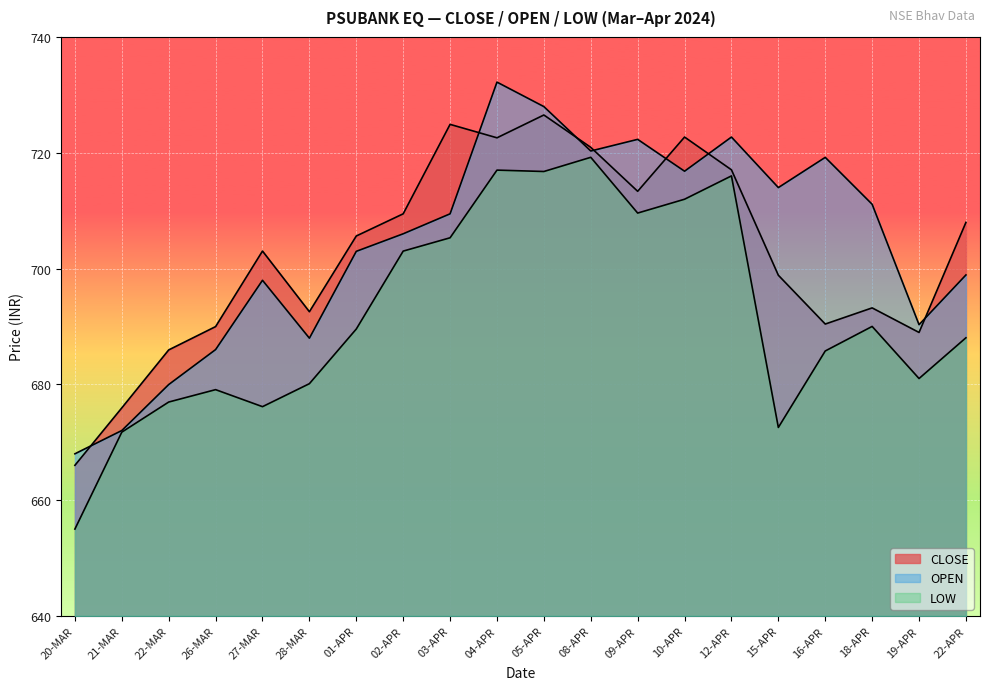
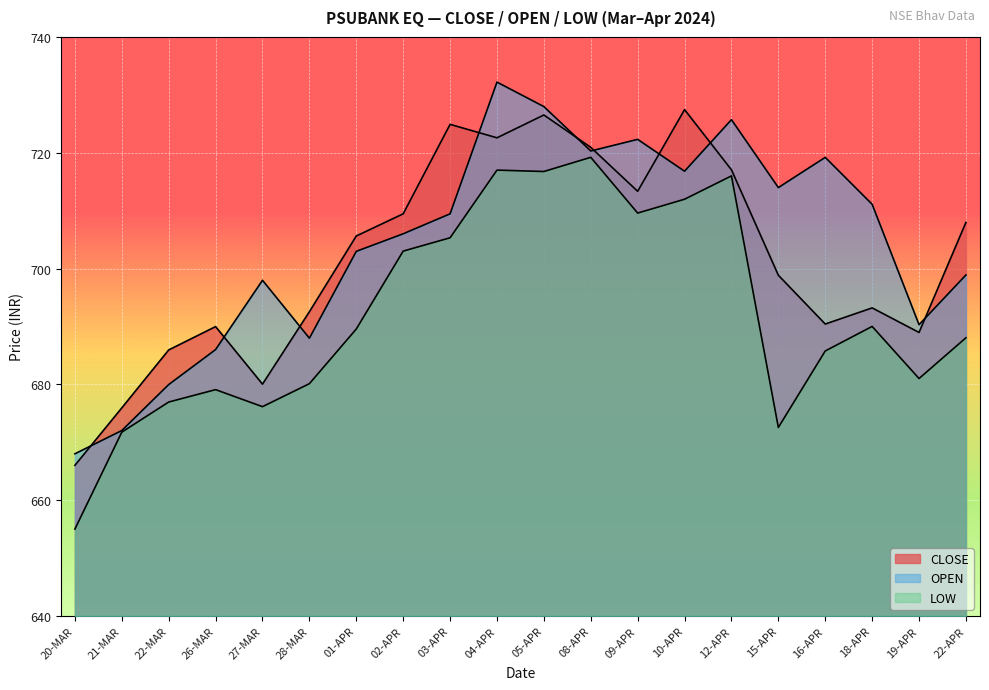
  {
    "CLOSE": {
      "20-MAR": 666,
      "21-MAR": 676,
      "22-MAR": 686,
      "26-MAR": 690,
-     "27-MAR": 703,
+     "27-MAR": 680,
      "28-MAR": 693,
      "01-APR": 706,
      "02-APR": 709,
      "03-APR": 725,
      "04-APR": 723,
      "05-APR": 727,
      "08-APR": 721,
      "09-APR": 713,
-     "10-APR": 723,
+     "10-APR": 727,
      "12-APR": 717,
      "15-APR": 699,
      "16-APR": 690,
      "18-APR": 693,
      "19-APR": 689,
      "22-APR": 708
    },
    "OPEN": {
      "20-MAR": 668,
      "22-MAR": 680,
      "26-MAR": 686,
      "27-MAR": 698,
      "28-MAR": 688,
      "01-APR": 703,
      "02-APR": 706,
      "03-APR": 709,
      "04-APR": 732,
      "05-APR": 728,
      "08-APR": 720,
      "09-APR": 722,
      "10-APR": 717,
-     "12-APR": 723,
+     "12-APR": 726,
      "15-APR": 714,
      "16-APR": 719,
      "18-APR": 711,
      "19-APR": 690,
      "22-APR": 699
    },
    "LOW": {
      "20-MAR": 655,
      "22-MAR": 677,
      "26-MAR": 679,
      "27-MAR": 676,
      "28-MAR": 680,
      "01-APR": 690,
      "02-APR": 703,
      "03-APR": 705,
      "04-APR": 717,
      "05-APR": 717,
      "08-APR": 719,
      "09-APR": 710,
      "10-APR": 712,
      "12-APR": 716,
      "15-APR": 673,
      "16-APR": 686,
      "18-APR": 690,
      "19-APR": 681,
      "22-APR": 688
    }
  }
